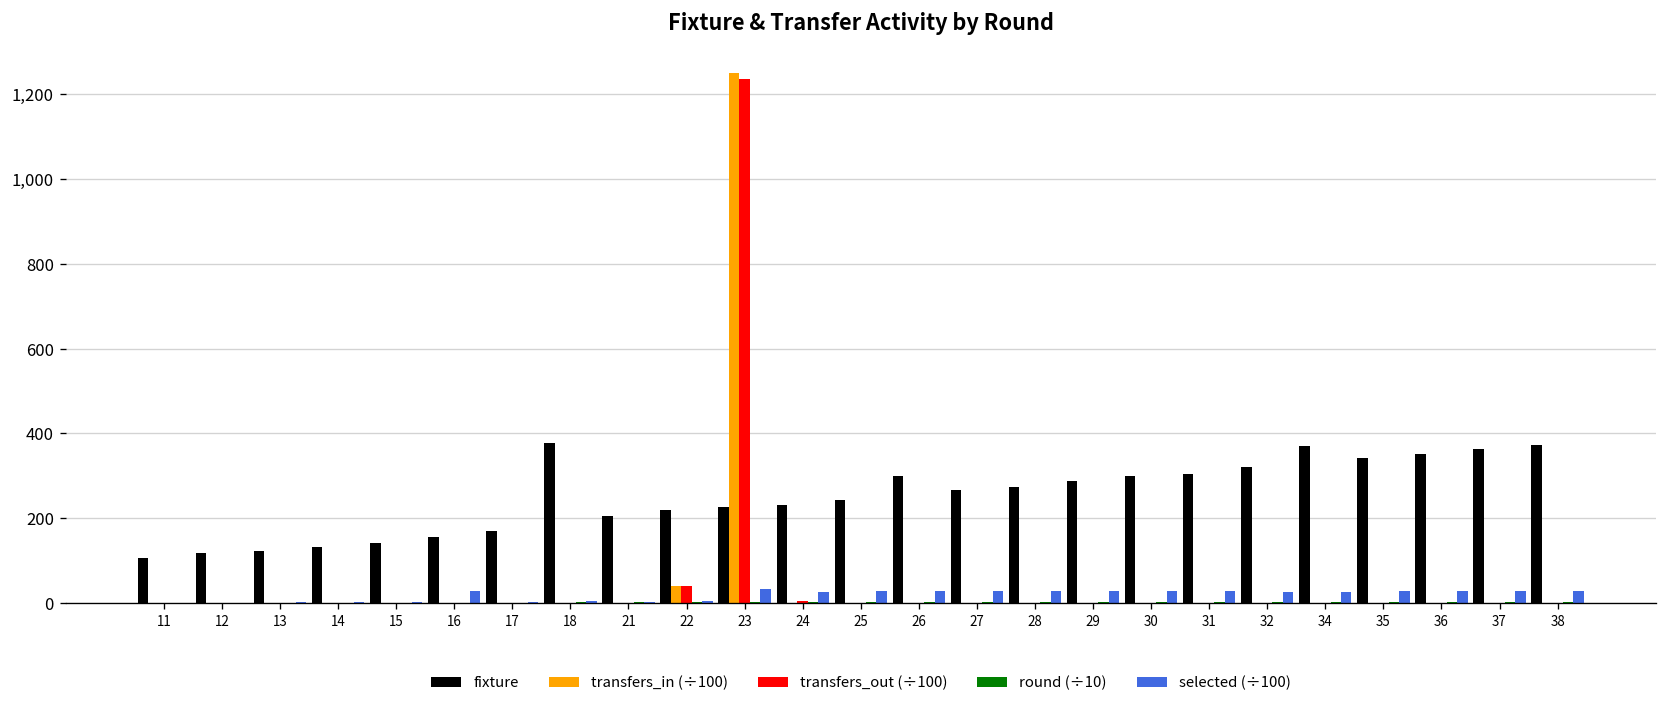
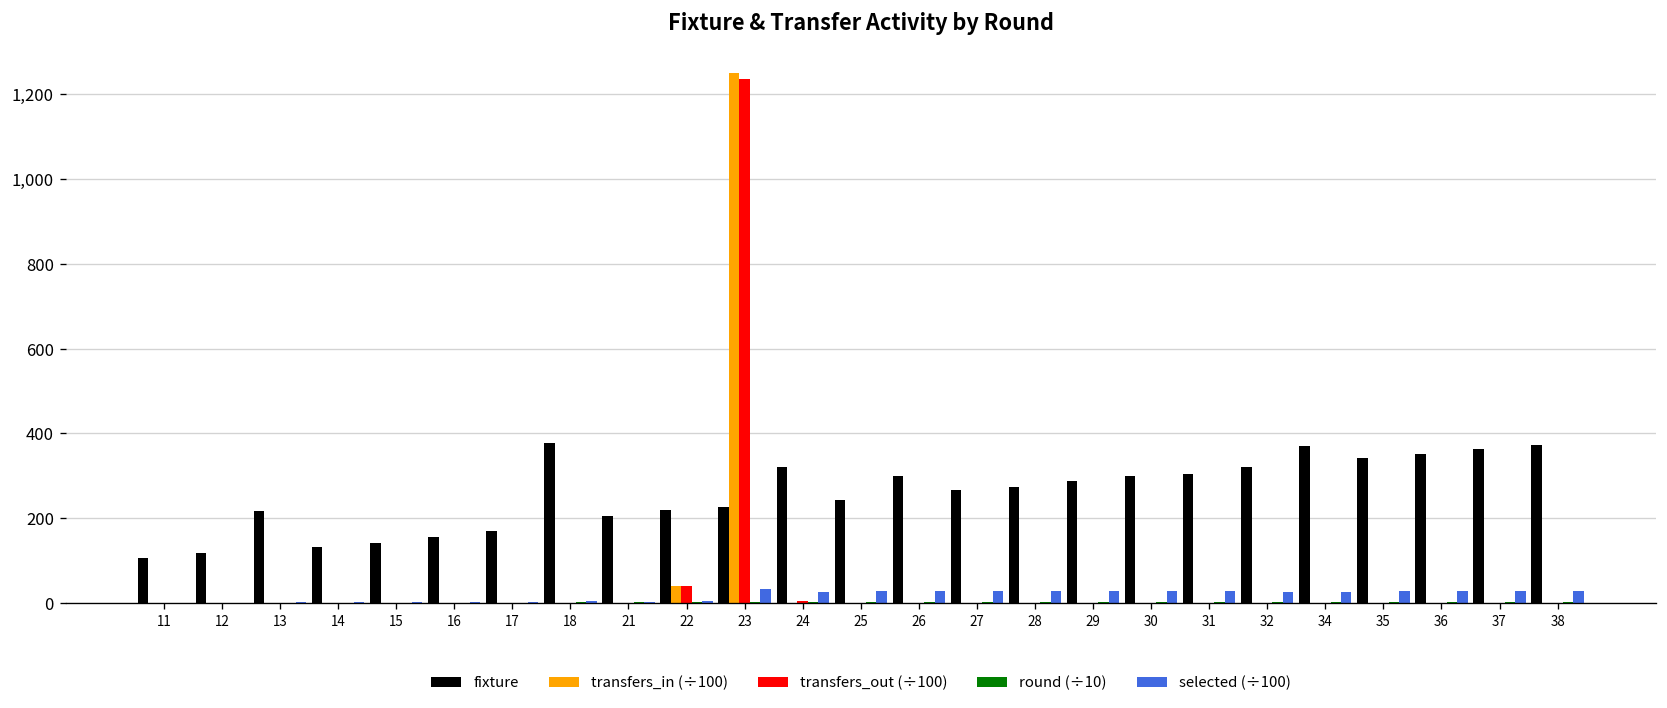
  {
    "fixture": {
      "11": "110",
      "12": "120",
-     "13": "120",
+     "13": "220",
      "14": "130",
      "15": "140",
      "16": "160",
      "17": "170",
      "18": "380",
      "21": "210",
      "22": "220",
      "23": "230",
-     "24": "230",
+     "24": "320",
      "25": "240",
      "26": "300",
      "27": "270",
      "28": "270",
      "29": "290",
      "30": "300",
      "31": "310",
      "32": "320",
      "34": "370",
      "35": "340",
      "36": "350",
      "37": "360",
      "38": "370"
    },
    "transfers_in (÷100)": {
      "11": "0",
      "15": "0",
      "22": "40",
      "23": "1,250"
    },
    "transfers_out (÷100)": {
      "11": "0",
      "22": "40",
      "23": "1,240"
    },
    "selected (÷100)": {
      "11": "0",
-     "16": "30",
+     "16": "0",
      "23": "30",
      "24": "30",
      "25": "30",
      "26": "30",
      "27": "30",
      "28": "30",
      "29": "30",
      "30": "30",
      "31": "30",
      "32": "30",
      "34": "30",
      "35": "30",
      "36": "30",
      "37": "30",
      "38": "30"
    }
  }
